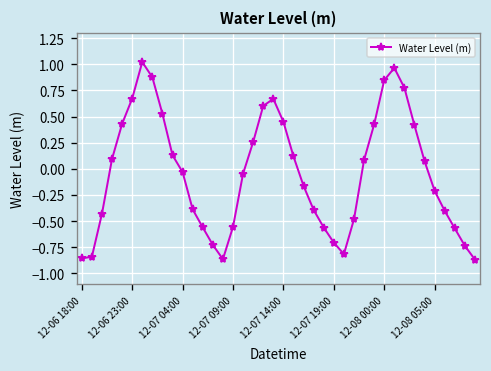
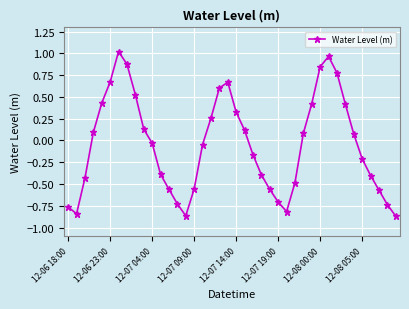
  {
-   "12-06 18:00": -0.9,
+   "12-06 18:00": -0.8,
    "12-06 23:00": 0.7,
    "12-07 04:00": 0.0,
    "12-07 09:00": -0.6,
-   "12-07 14:00": 0.4,
+   "12-07 14:00": 0.3,
    "12-07 19:00": -0.7,
    "12-08 00:00": 0.8,
    "12-08 05:00": -0.2
  }
